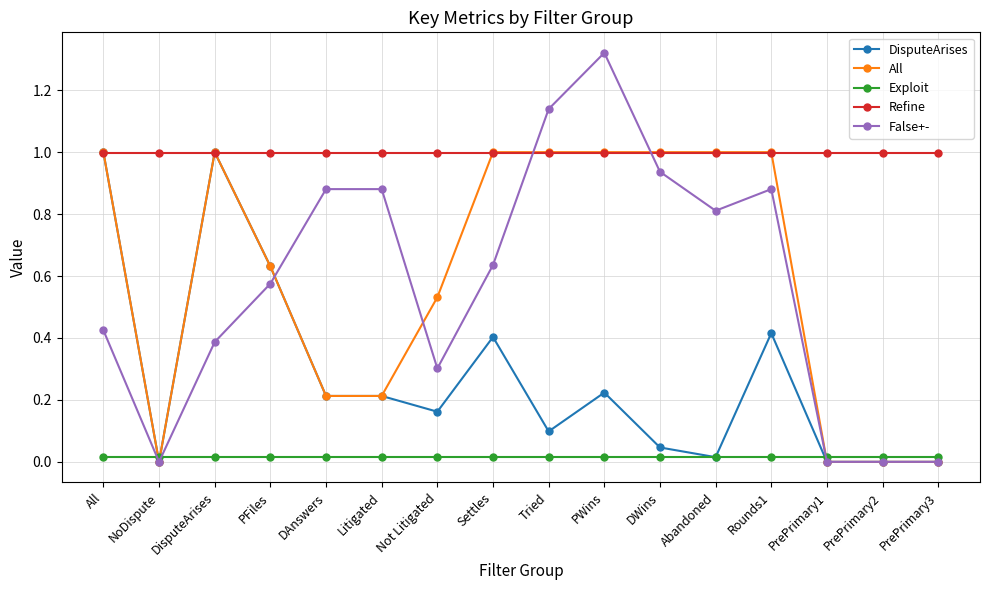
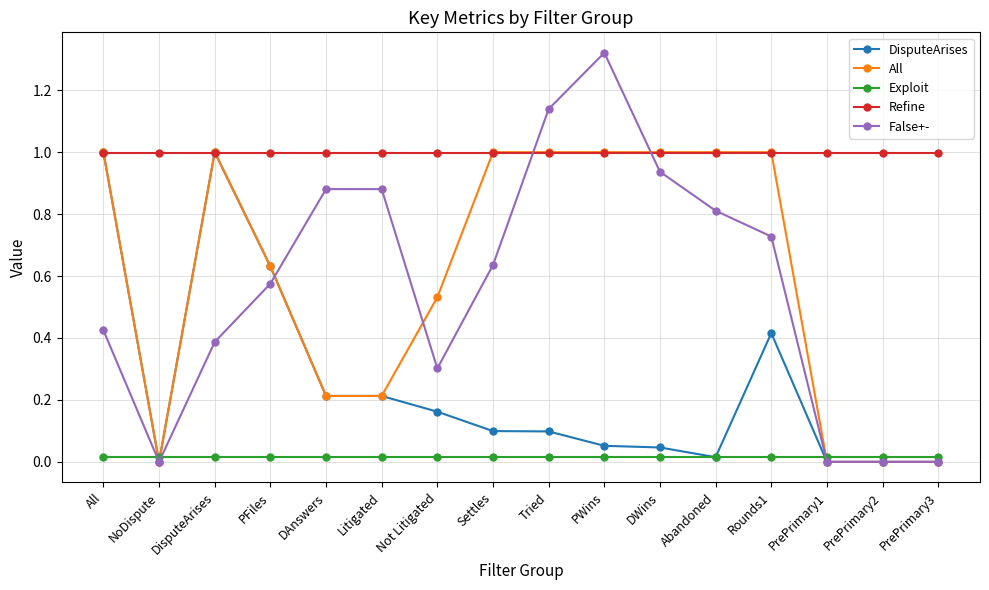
  {
    "DisputeArises": {
      "Not Litigated": 0.16,
-     "Settles": 0.40,
+     "Settles": 0.10,
      "Tried": 0.10,
-     "PWins": 0.22,
+     "PWins": 0.05,
      "DWins": 0.05,
      "Rounds1": 0.42
    },
    "All": {
      "Not Litigated": 0.53
    },
    "Exploit": {
      "All": 0.02,
      "NoDispute": 0.02,
      "DisputeArises": 0.02,
      "PFiles": 0.02,
      "DAnswers": 0.02,
      "Litigated": 0.02,
      "Not Litigated": 0.02,
      "Settles": 0.02,
      "Tried": 0.02,
      "PWins": 0.02,
      "DWins": 0.02,
      "Rounds1": 0.02,
      "PrePrimary1": 0.02,
      "PrePrimary2": 0.02,
      "PrePrimary3": 0.02
    },
    "Refine": {
      "NoDispute": 1.00,
      "PFiles": 1.00,
      "DAnswers": 1.00,
      "Litigated": 1.00,
      "Not Litigated": 1.00,
      "PrePrimary1": 1.00,
      "PrePrimary2": 1.00,
      "PrePrimary3": 1.00
    },
    "False+-": {
      "All": 0.42,
      "DisputeArises": 0.39,
      "PFiles": 0.58,
      "DAnswers": 0.88,
      "Litigated": 0.88,
      "Not Litigated": 0.30,
      "Settles": 0.64,
      "Tried": 1.14,
      "PWins": 1.32,
      "DWins": 0.94,
      "Abandoned": 0.81,
-     "Rounds1": 0.88
+     "Rounds1": 0.73
    }
  }
